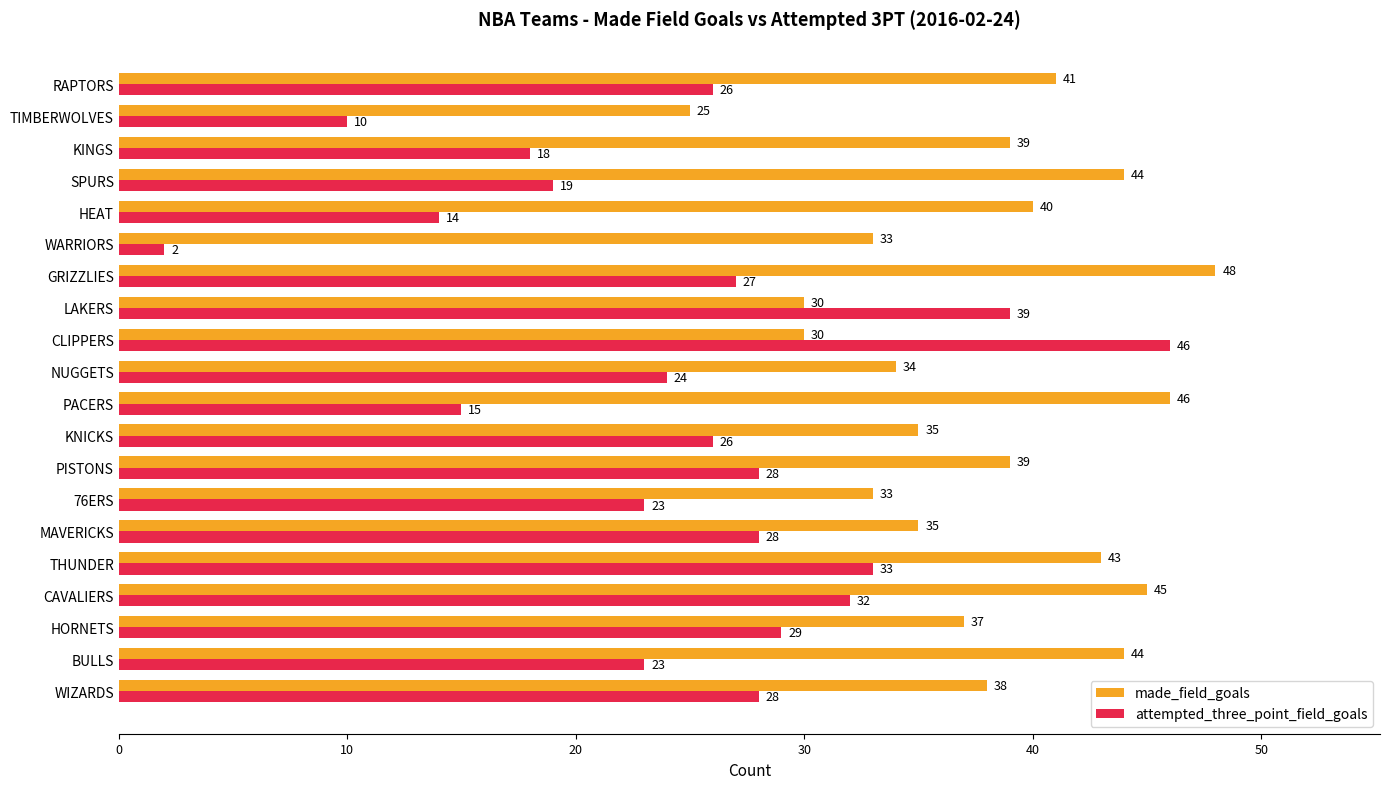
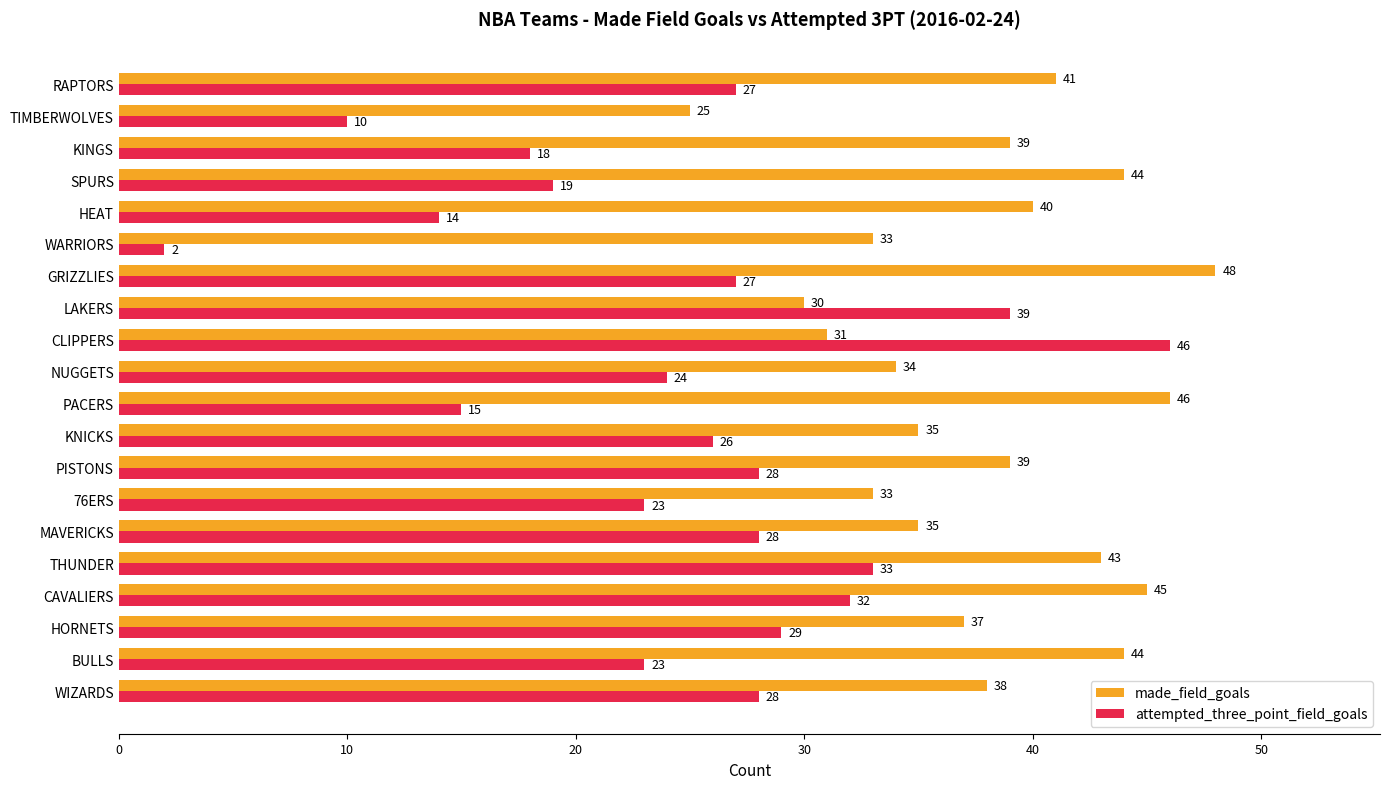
  {
    "made_field_goals": {
      "RAPTORS": 41,
      "TIMBERWOLVES": 25,
      "KINGS": 39,
      "SPURS": 44,
      "HEAT": 40,
      "WARRIORS": 33,
      "GRIZZLIES": 48,
      "LAKERS": 30,
-     "CLIPPERS": 30,
+     "CLIPPERS": 31,
      "NUGGETS": 34,
      "PACERS": 46,
      "KNICKS": 35,
      "PISTONS": 39,
      "76ERS": 33,
      "MAVERICKS": 35,
      "THUNDER": 43,
      "CAVALIERS": 45,
      "HORNETS": 37,
      "BULLS": 44,
      "WIZARDS": 38
    },
    "attempted_three_point_field_goals": {
-     "RAPTORS": 26,
+     "RAPTORS": 27,
      "TIMBERWOLVES": 10,
      "KINGS": 18,
      "SPURS": 19,
      "HEAT": 14,
      "WARRIORS": 2,
      "GRIZZLIES": 27,
      "LAKERS": 39,
      "CLIPPERS": 46,
      "NUGGETS": 24,
      "PACERS": 15,
      "KNICKS": 26,
      "PISTONS": 28,
      "76ERS": 23,
      "MAVERICKS": 28,
      "THUNDER": 33,
      "CAVALIERS": 32,
      "HORNETS": 29,
      "BULLS": 23,
      "WIZARDS": 28
    }
  }
